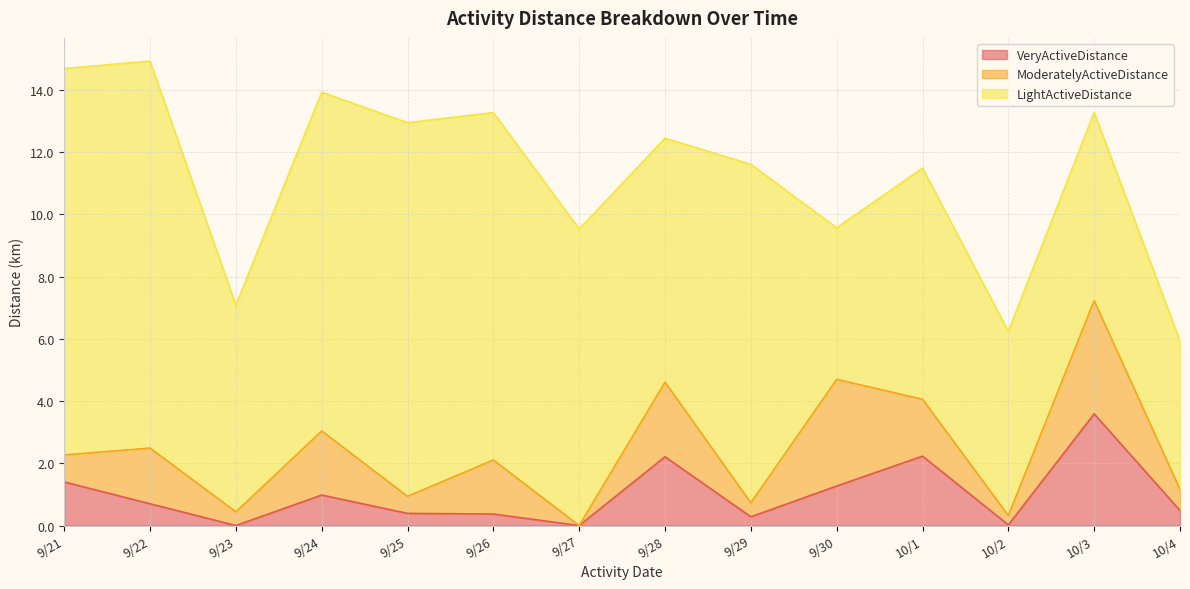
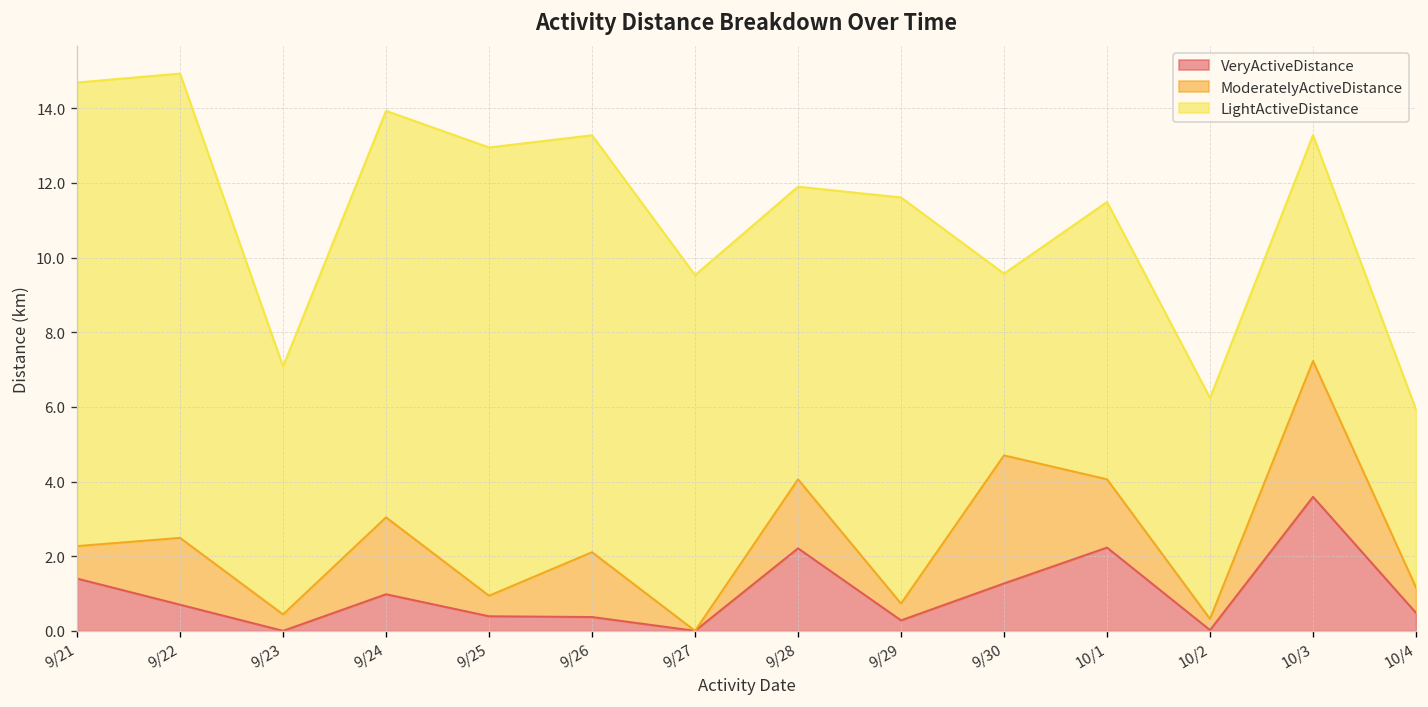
  {
    "VeryActiveDistance": {
      "9/21": 1.4,
      "9/22": 0.7,
      "9/23": 0.0,
      "9/24": 1.0,
      "9/25": 0.4,
      "9/26": 0.4,
      "9/28": 2.2,
      "9/29": 0.3,
      "9/30": 1.3,
      "10/1": 2.2,
      "10/2": 0.0,
      "10/3": 3.6,
      "10/4": 0.5
    },
    "ModeratelyActiveDistance": {
      "9/21": 0.9,
      "9/22": 1.8,
      "9/23": 0.4,
      "9/24": 2.1,
      "9/25": 0.6,
      "9/26": 1.7,
-     "9/28": 2.4,
+     "9/28": 1.8,
      "9/29": 0.4,
      "9/30": 3.4,
      "10/1": 1.8,
      "10/2": 0.3,
      "10/3": 3.6,
      "10/4": 0.7
    },
    "LightActiveDistance": {
      "9/21": 12.4,
      "9/22": 12.4,
      "9/23": 6.6,
      "9/24": 10.9,
      "9/25": 12.0,
      "9/26": 11.2,
      "9/27": 9.5,
      "9/28": 7.8,
      "9/29": 10.9,
      "9/30": 4.9,
      "10/1": 7.4,
      "10/2": 5.9,
      "10/3": 6.1,
      "10/4": 4.8
    }
  }
